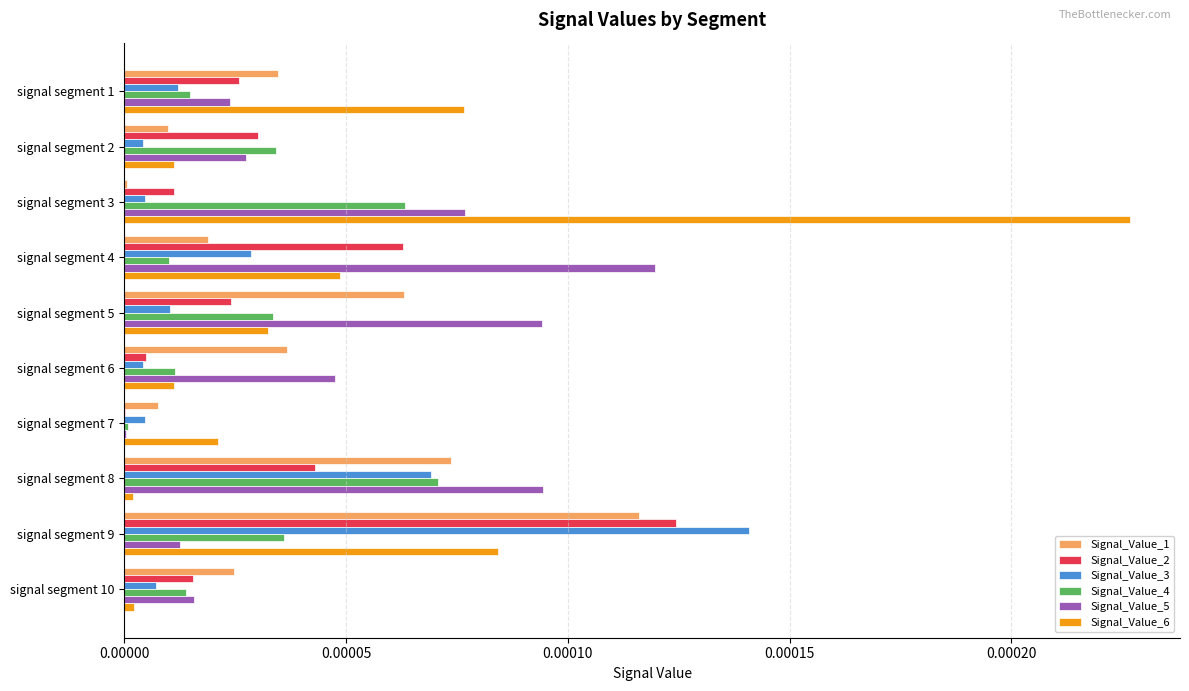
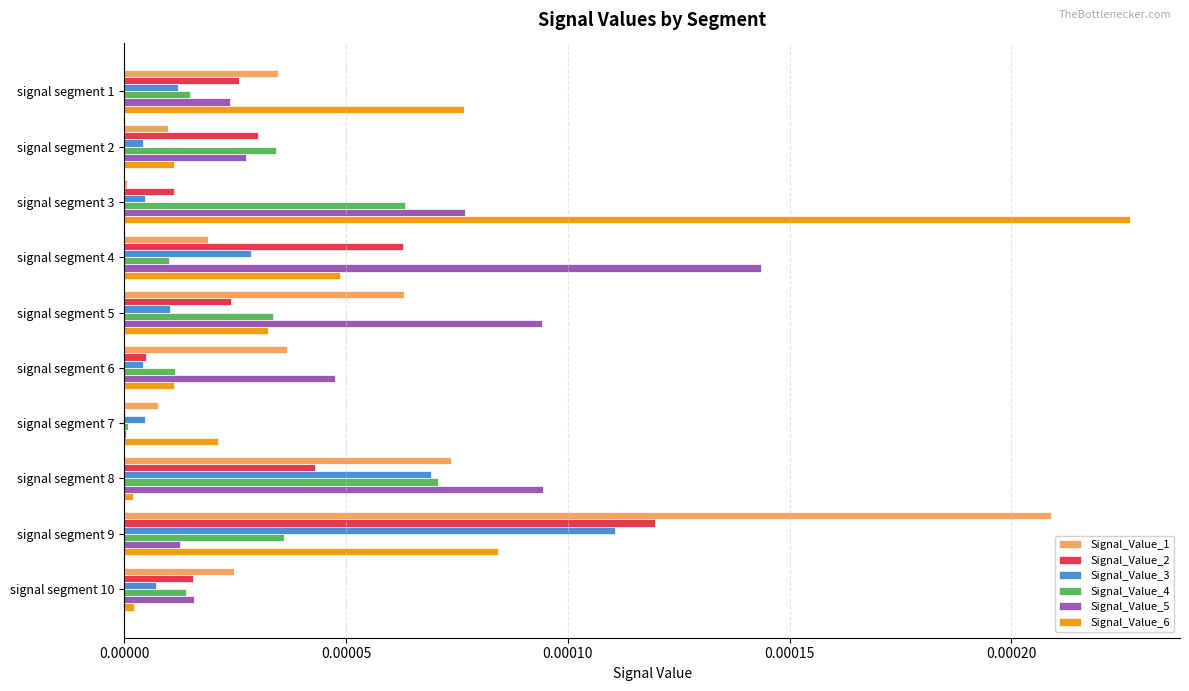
  {
    "Signal_Value_1": {
      "signal segment 1": 0.000035,
      "signal segment 2": 0.000010,
      "signal segment 3": 0.000001,
      "signal segment 4": 0.000019,
      "signal segment 5": 0.000063,
      "signal segment 6": 0.000037,
      "signal segment 7": 0.000008,
      "signal segment 8": 0.000074,
-     "signal segment 9": 0.000116,
+     "signal segment 9": 0.000209,
      "signal segment 10": 0.000025
    },
    "Signal_Value_2": {
      "signal segment 1": 0.000026,
      "signal segment 2": 0.000030,
      "signal segment 3": 0.000011,
      "signal segment 4": 0.000063,
      "signal segment 5": 0.000024,
      "signal segment 6": 0.000005,
      "signal segment 8": 0.000043,
-     "signal segment 9": 0.000124,
+     "signal segment 9": 0.000120,
      "signal segment 10": 0.000016
    },
    "Signal_Value_3": {
      "signal segment 1": 0.000012,
      "signal segment 2": 0.000004,
      "signal segment 3": 0.000005,
      "signal segment 4": 0.000028,
      "signal segment 5": 0.000010,
      "signal segment 6": 0.000004,
      "signal segment 7": 0.000005,
      "signal segment 8": 0.000069,
-     "signal segment 9": 0.000141,
+     "signal segment 9": 0.000111,
      "signal segment 10": 0.000007
    },
    "Signal_Value_4": {
      "signal segment 1": 0.000015,
      "signal segment 2": 0.000034,
      "signal segment 3": 0.000063,
      "signal segment 4": 0.000010,
      "signal segment 5": 0.000033,
      "signal segment 6": 0.000012,
      "signal segment 7": 0.000001,
      "signal segment 8": 0.000071,
      "signal segment 9": 0.000036,
      "signal segment 10": 0.000014
    },
    "Signal_Value_5": {
      "signal segment 1": 0.000024,
      "signal segment 2": 0.000027,
      "signal segment 3": 0.000077,
-     "signal segment 4": 0.000120,
+     "signal segment 4": 0.000144,
      "signal segment 5": 0.000094,
      "signal segment 6": 0.000048,
      "signal segment 8": 0.000094,
      "signal segment 9": 0.000013,
      "signal segment 10": 0.000016
    },
    "Signal_Value_6": {
      "signal segment 1": 0.000077,
      "signal segment 2": 0.000011,
      "signal segment 3": 0.000227,
      "signal segment 4": 0.000049,
      "signal segment 5": 0.000032,
      "signal segment 6": 0.000011,
      "signal segment 7": 0.000021,
      "signal segment 8": 0.000002,
      "signal segment 9": 0.000084,
      "signal segment 10": 0.000002
    }
  }
